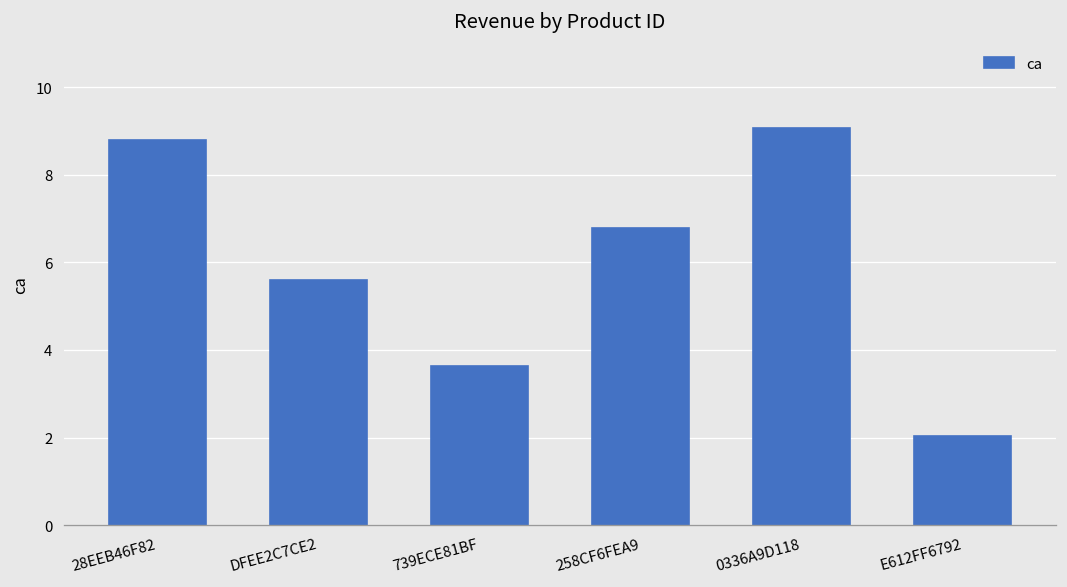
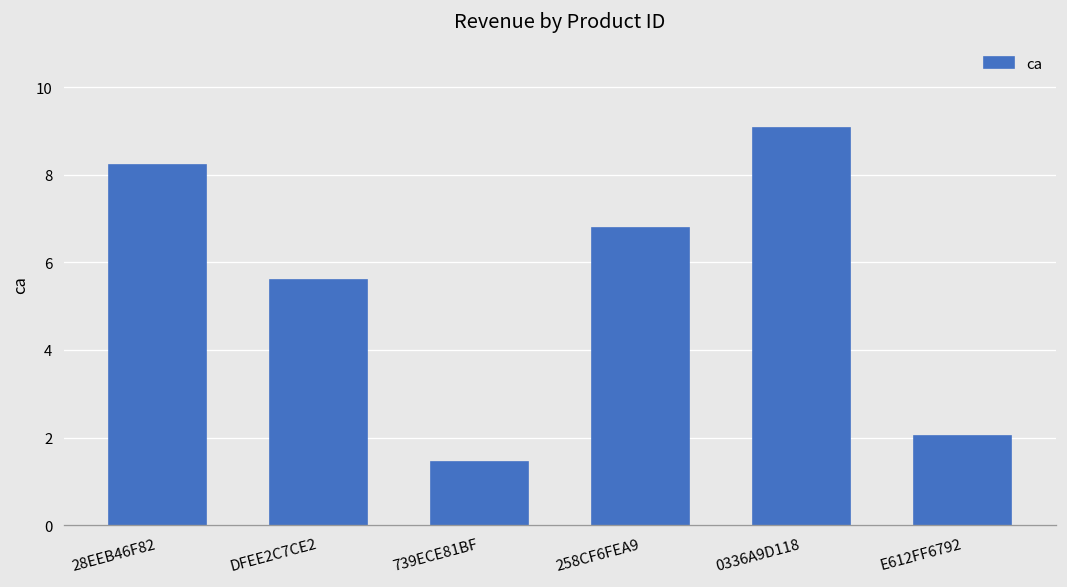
  {
-   "28EEB46F82": 8.8,
+   "28EEB46F82": 8.2,
    "DFEE2C7CE2": 5.6,
-   "739ECE81BF": 3.6,
+   "739ECE81BF": 1.4,
    "258CF6FEA9": 6.8,
    "0336A9D118": 9.1,
    "E612FF6792": 2.0
  }
